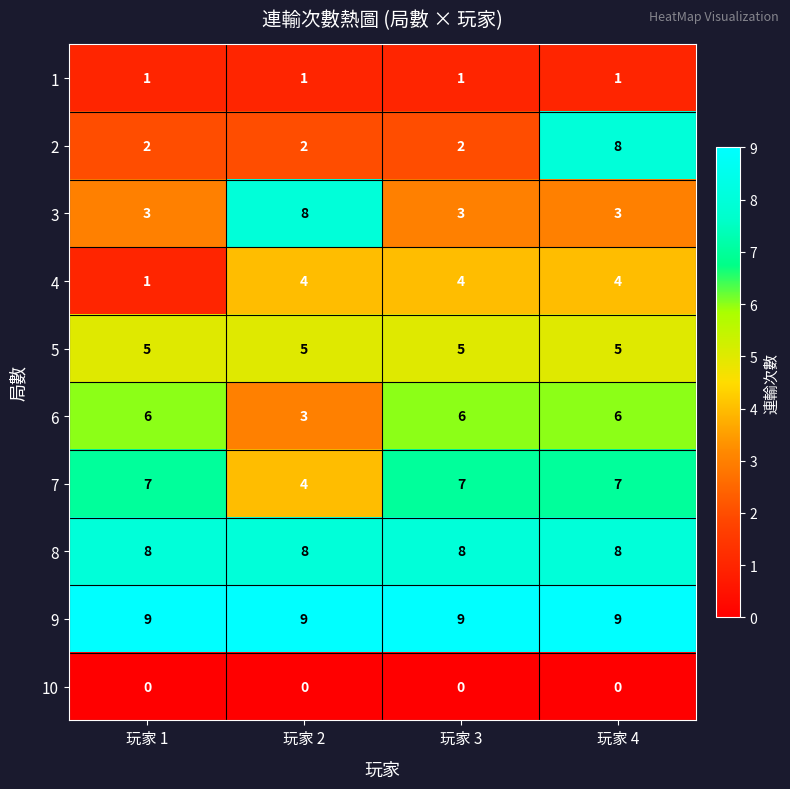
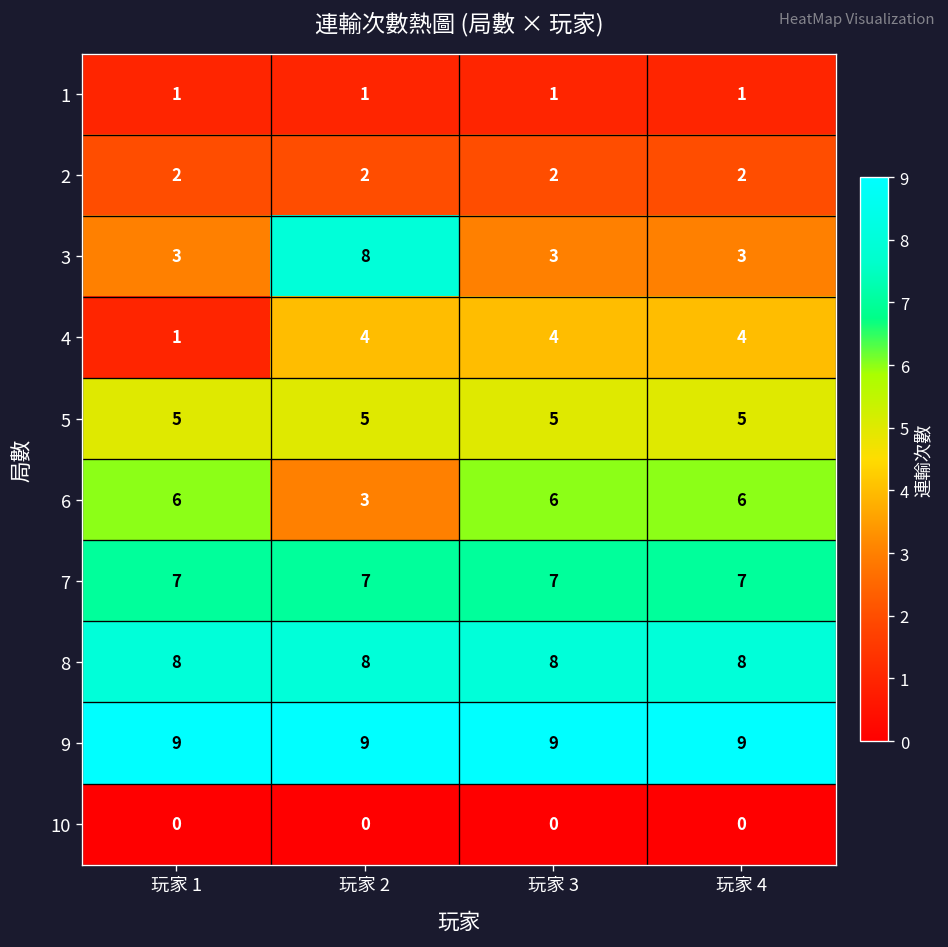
  {
    "1": {
      "玩家 1": 1,
      "玩家 2": 1,
      "玩家 3": 1,
      "玩家 4": 1
    },
    "2": {
      "玩家 1": 2,
      "玩家 2": 2,
      "玩家 3": 2,
-     "玩家 4": 8
+     "玩家 4": 2
    },
    "3": {
      "玩家 1": 3,
      "玩家 2": 8,
      "玩家 3": 3,
      "玩家 4": 3
    },
    "4": {
      "玩家 1": 1,
      "玩家 2": 4,
      "玩家 3": 4,
      "玩家 4": 4
    },
    "5": {
      "玩家 1": 5,
      "玩家 2": 5,
      "玩家 3": 5,
      "玩家 4": 5
    },
    "6": {
      "玩家 1": 6,
      "玩家 2": 3,
      "玩家 3": 6,
      "玩家 4": 6
    },
    "7": {
      "玩家 1": 7,
-     "玩家 2": 4,
+     "玩家 2": 7,
      "玩家 3": 7,
      "玩家 4": 7
    },
    "8": {
      "玩家 1": 8,
      "玩家 2": 8,
      "玩家 3": 8,
      "玩家 4": 8
    },
    "9": {
      "玩家 1": 9,
      "玩家 2": 9,
      "玩家 3": 9,
      "玩家 4": 9
    },
    "10": {
      "玩家 1": 0,
      "玩家 2": 0,
      "玩家 3": 0,
      "玩家 4": 0
    }
  }
